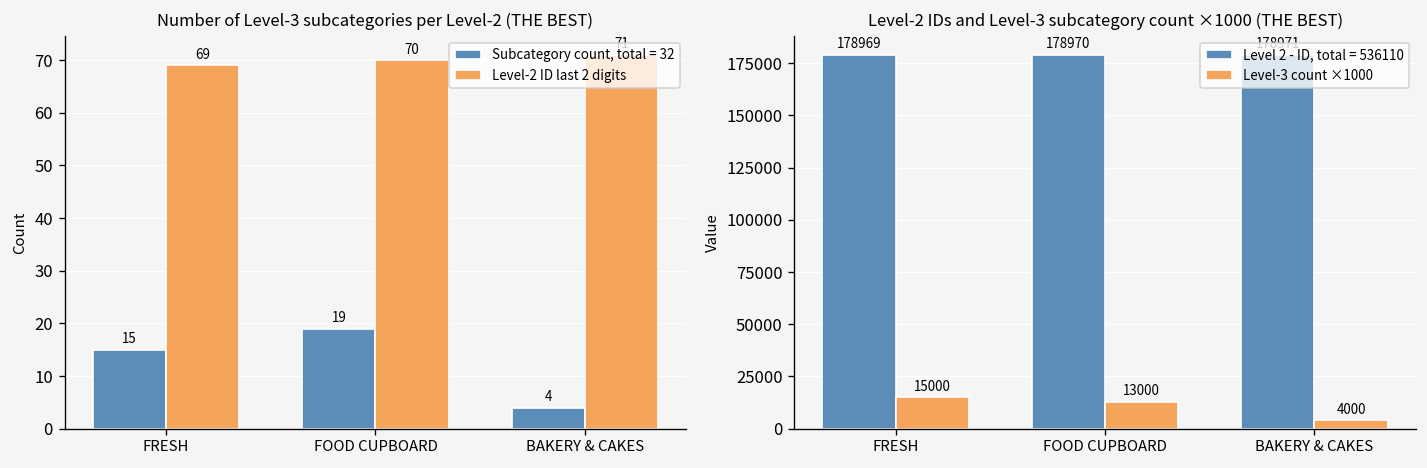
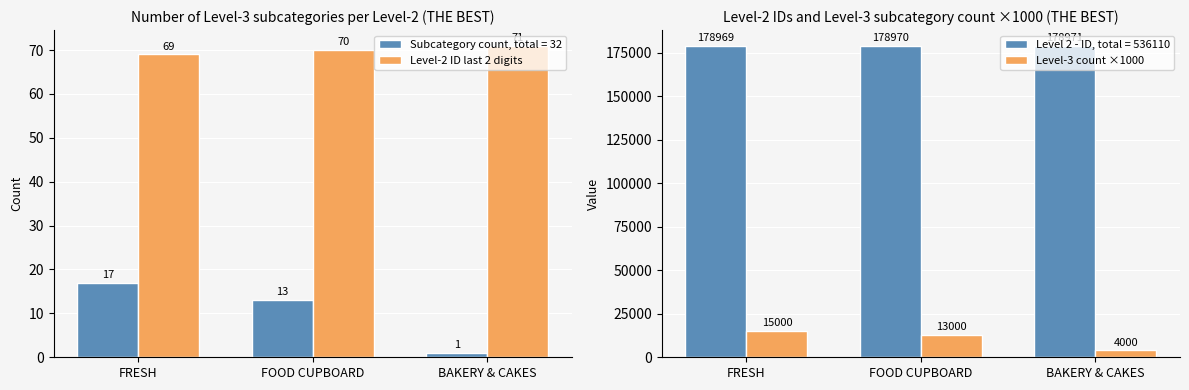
  {
    "Number of Level-3 subcategories per Level-2 (THE BEST)": {
      "Subcategory count, total = 32": {
-       "FRESH": 15,
-       "FOOD CUPBOARD": 19,
-       "BAKERY & CAKES": 4
+       "FRESH": 17,
+       "FOOD CUPBOARD": 13,
+       "BAKERY & CAKES": 1
      },
      "Level-2 ID last 2 digits": {
        "FRESH": 69,
        "FOOD CUPBOARD": 70
      }
    },
    "Level-2 IDs and Level-3 subcategory count ×1000 (THE BEST)": {
      "Level 2 - ID, total = 536110": {
        "FRESH": 178969,
        "FOOD CUPBOARD": 178970
      },
      "Level-3 count ×1000": {
        "FRESH": 15000,
        "FOOD CUPBOARD": 13000,
        "BAKERY & CAKES": 4000
      }
    }
  }
